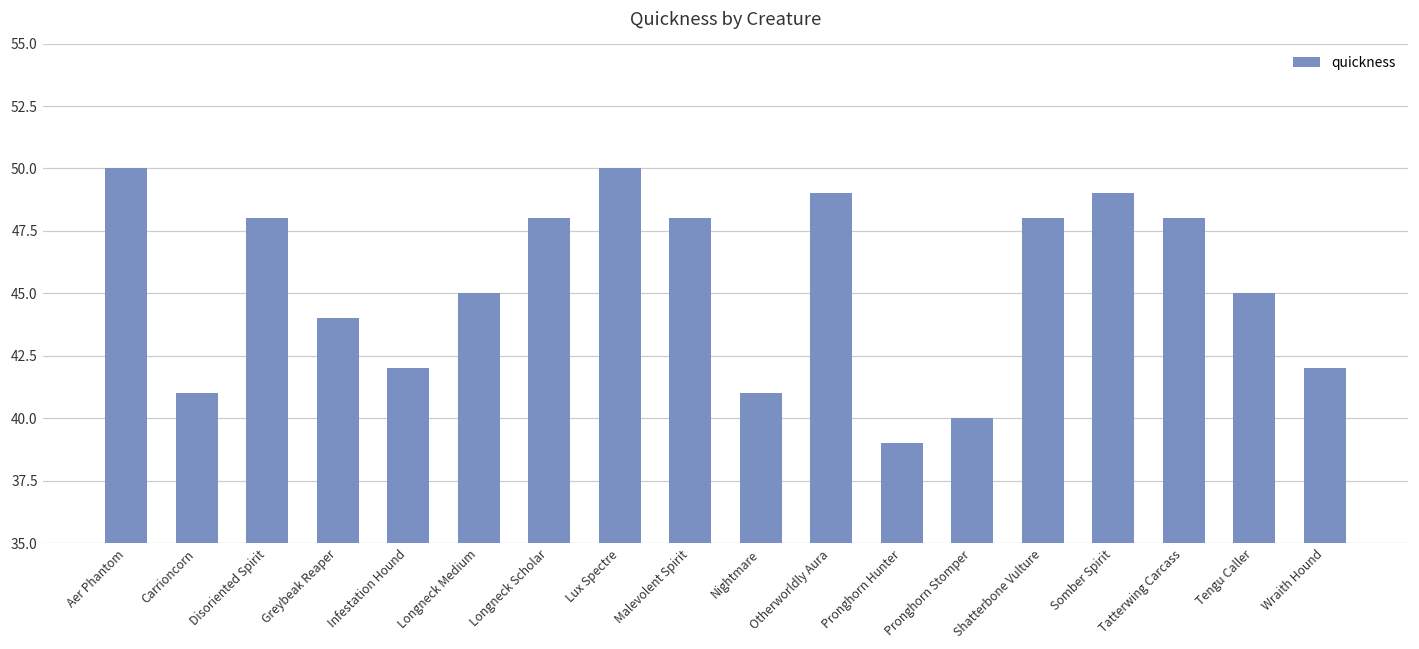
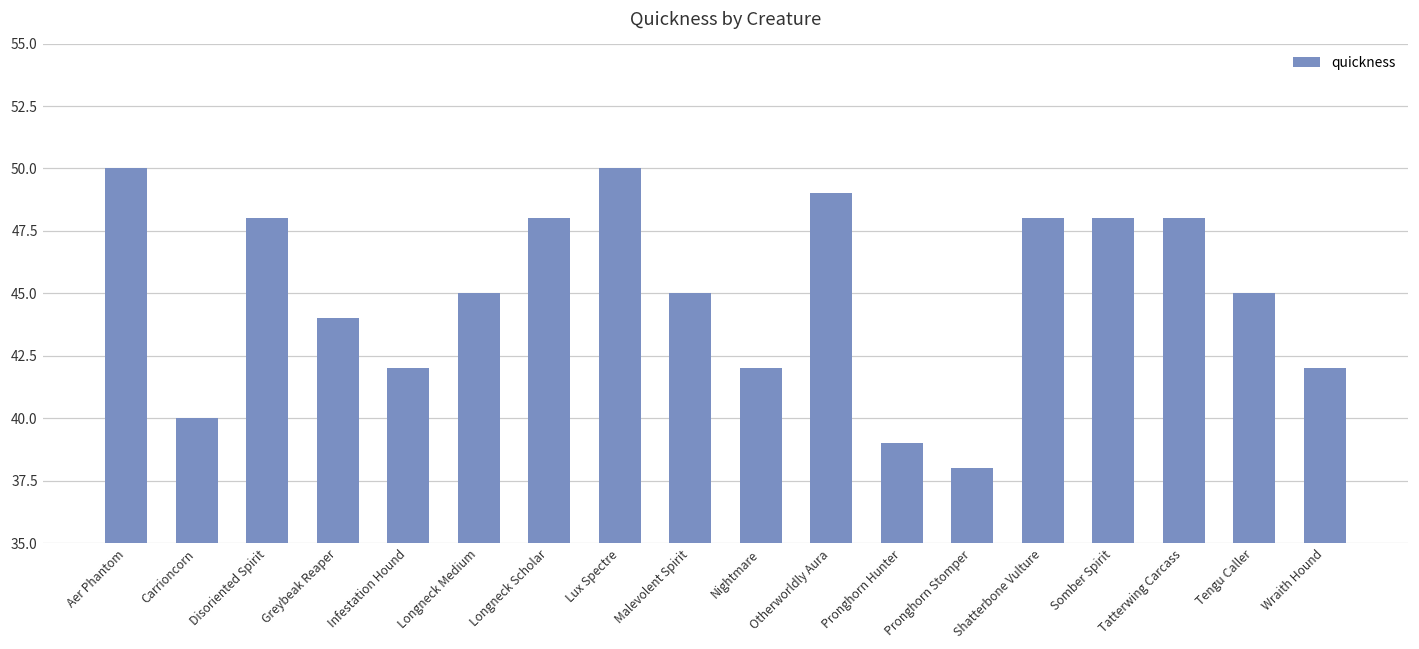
  {
    "Aer Phantom": 50,
-   "Carrioncorn": 41,
+   "Carrioncorn": 40,
    "Disoriented Spirit": 48,
    "Greybeak Reaper": 44,
    "Infestation Hound": 42,
    "Longneck Medium": 45,
    "Longneck Scholar": 48,
    "Lux Spectre": 50,
-   "Malevolent Spirit": 48,
-   "Nightmare": 41,
+   "Malevolent Spirit": 45,
+   "Nightmare": 42,
    "Otherworldly Aura": 49,
    "Pronghorn Hunter": 39,
-   "Pronghorn Stomper": 40,
+   "Pronghorn Stomper": 38,
    "Shatterbone Vulture": 48,
-   "Somber Spirit": 49,
+   "Somber Spirit": 48,
    "Tatterwing Carcass": 48,
    "Tengu Caller": 45,
    "Wraith Hound": 42
  }
